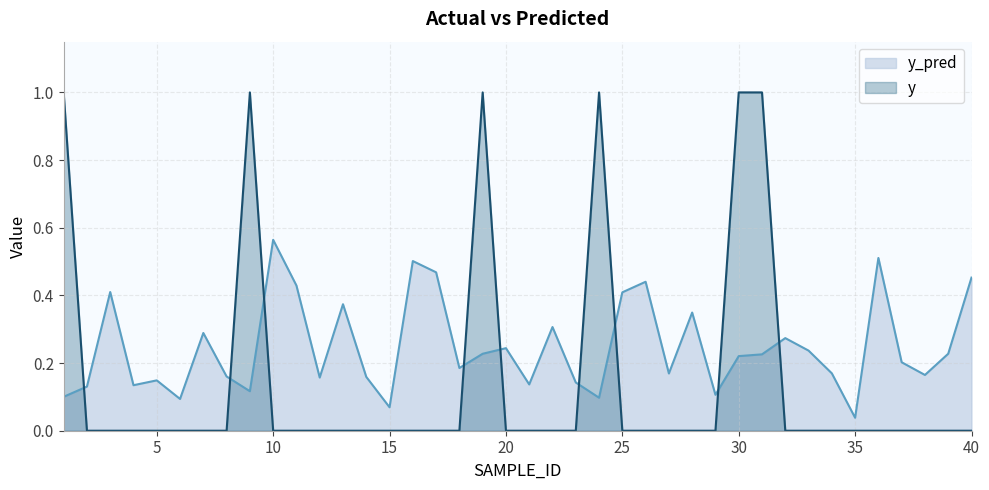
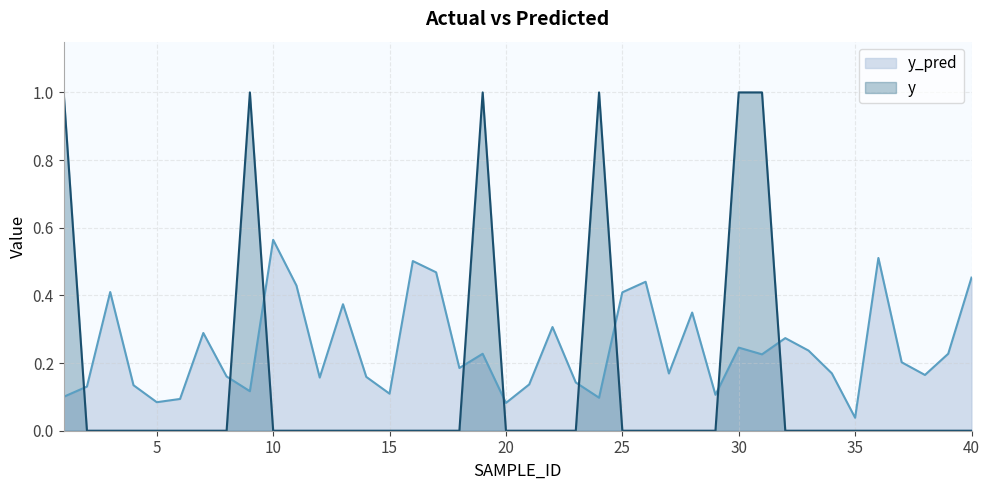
  {
    "y_pred": {
-     "5": 0.15,
+     "5": 0.08,
      "10": 0.56,
-     "15": 0.07,
-     "20": 0.24,
+     "15": 0.11,
+     "20": 0.08,
      "25": 0.41,
-     "30": 0.22,
+     "30": 0.25,
      "35": 0.04,
      "40": 0.45
    },
    "y": {
      "5": 0.00,
      "10": 0.00,
      "15": 0.00,
      "20": 0.00,
      "25": 0.00,
      "30": 1.00,
      "35": 0.00,
      "40": 0.00
    }
  }
